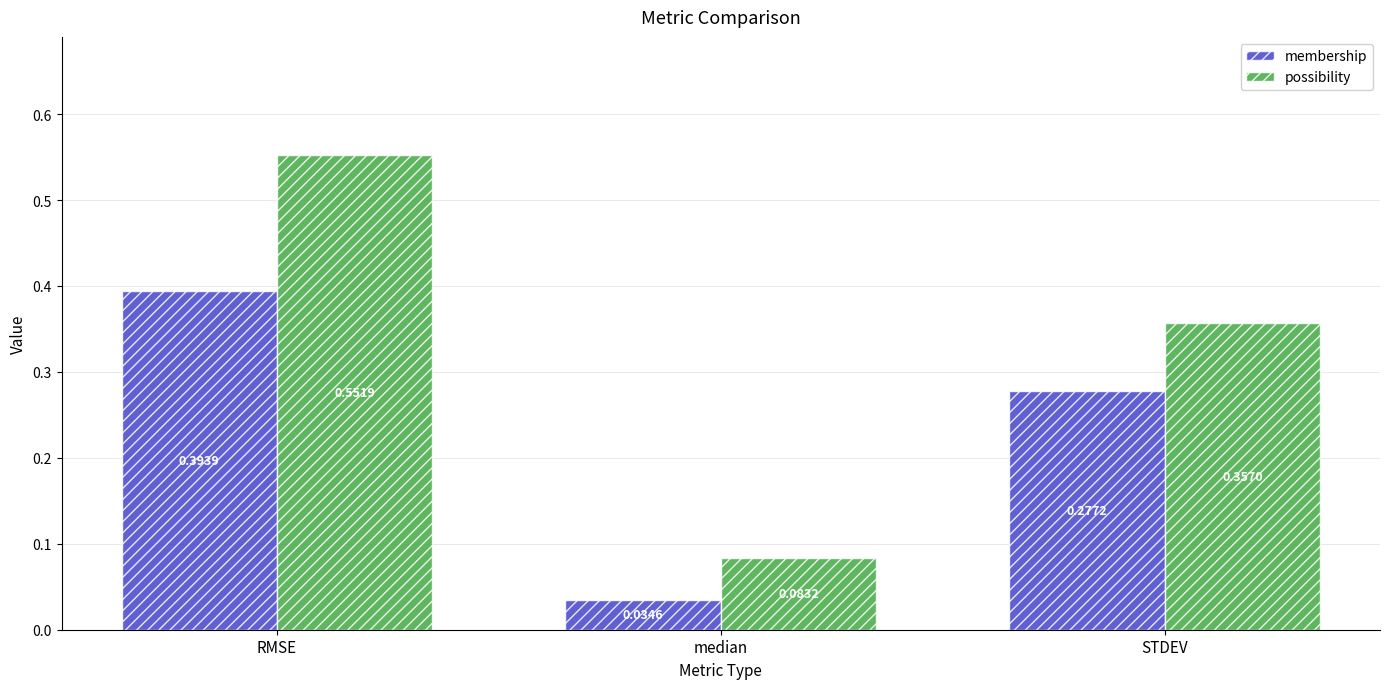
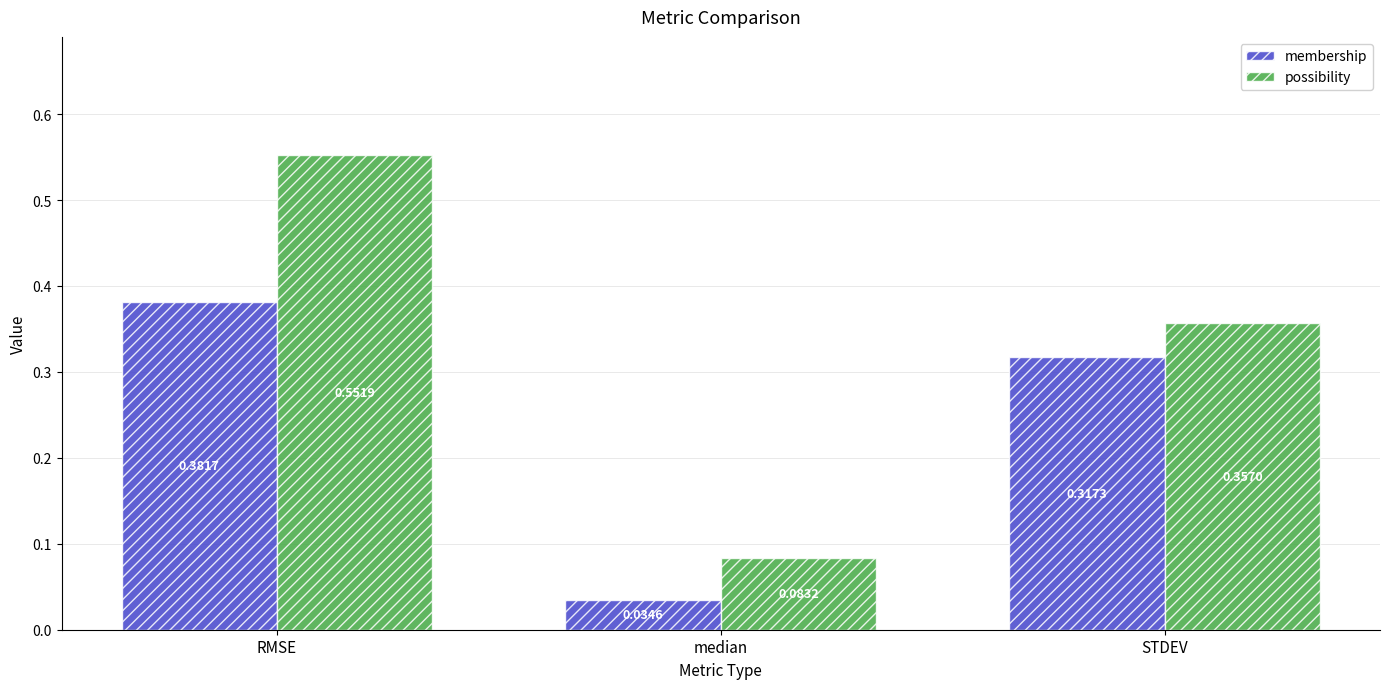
  {
    "membership": {
-     "RMSE": 0.3939,
+     "RMSE": 0.3817,
      "median": 0.0346,
-     "STDEV": 0.2772
+     "STDEV": 0.3173
    },
    "possibility": {
      "RMSE": 0.5519,
      "median": 0.0832,
      "STDEV": 0.3570
    }
  }
